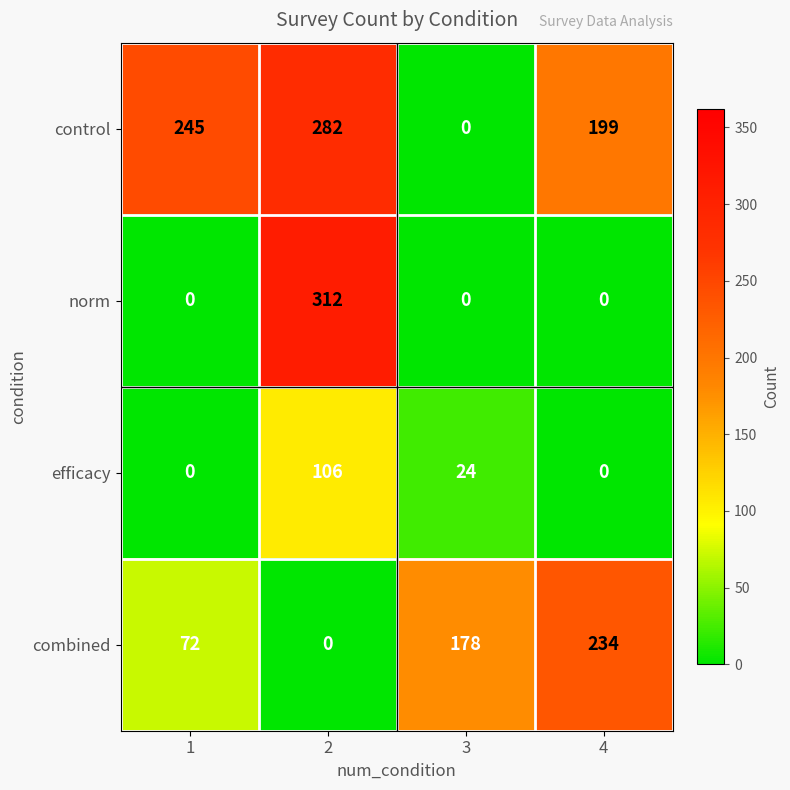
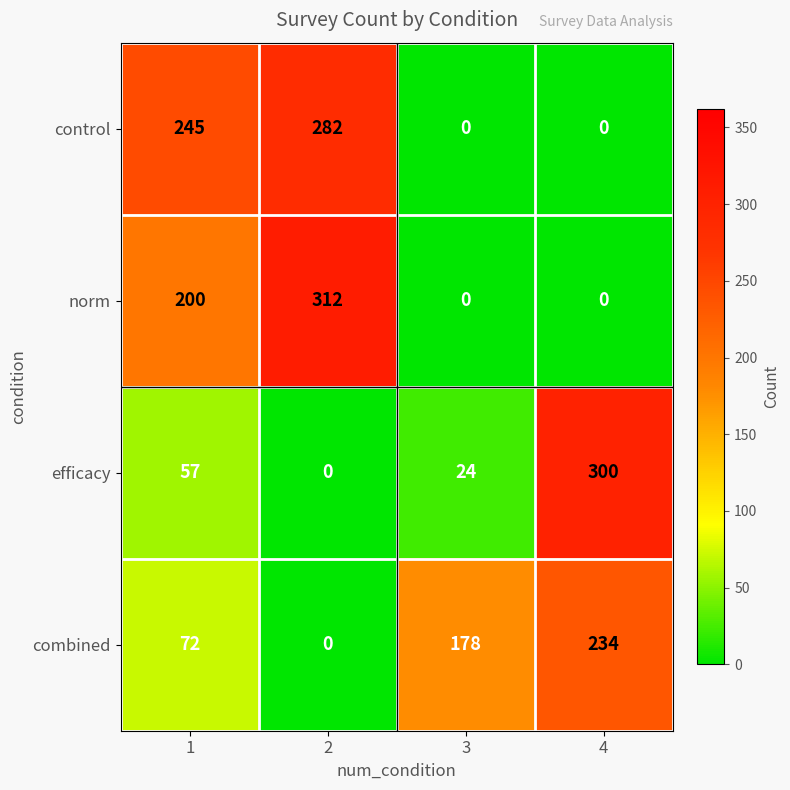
  {
    "control": {
      "1": 245,
      "2": 282,
      "3": 0,
-     "4": 199
+     "4": 0
    },
    "norm": {
-     "1": 0,
+     "1": 200,
      "2": 312,
      "3": 0,
      "4": 0
    },
    "efficacy": {
-     "1": 0,
-     "2": 106,
+     "1": 57,
+     "2": 0,
      "3": 24,
-     "4": 0
+     "4": 300
    },
    "combined": {
      "1": 72,
      "2": 0,
      "3": 178,
      "4": 234
    }
  }
